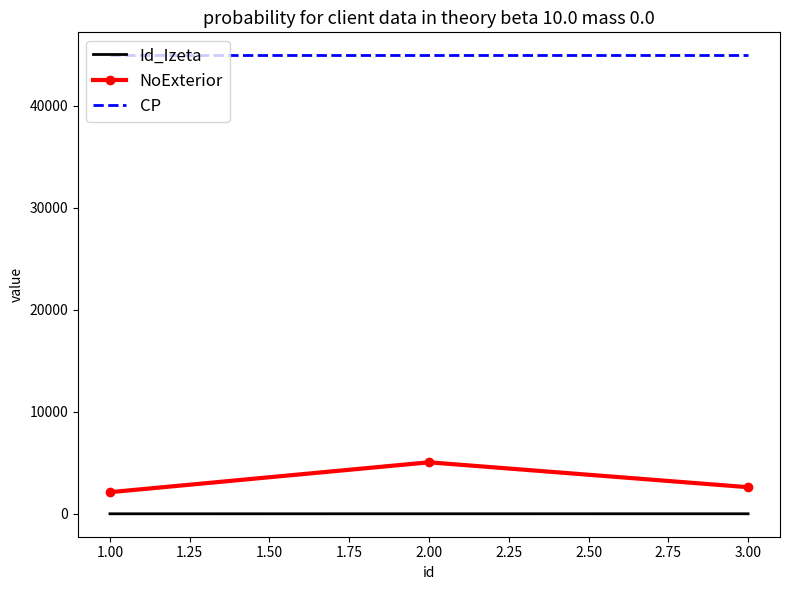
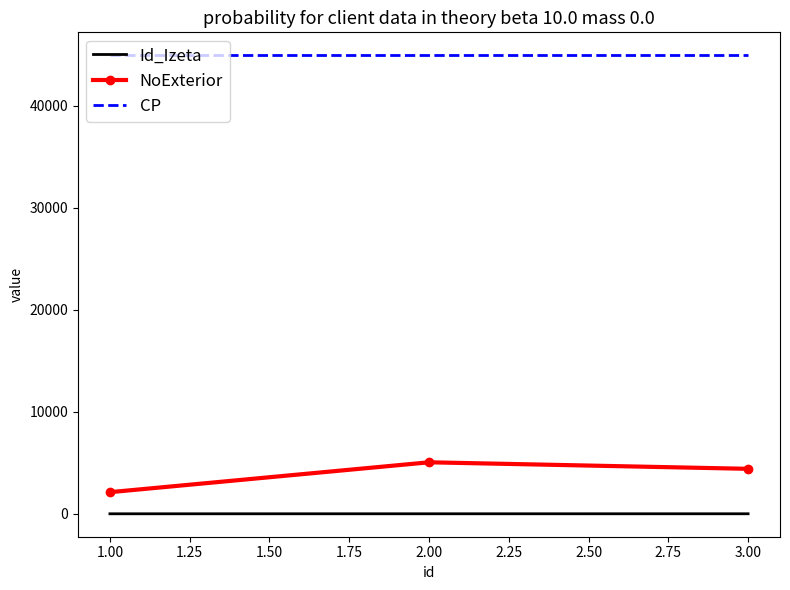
  {
    "Id_Izeta": {
      "1.00": 0,
      "2.00": 0,
      "3.00": 0
    },
    "NoExterior": {
      "1.00": 2100,
      "2.00": 5000,
-     "3.00": 2600
+     "3.00": 4400
    },
    "CP": {
      "2.00": 44900,
      "3.00": 44900
    }
  }
